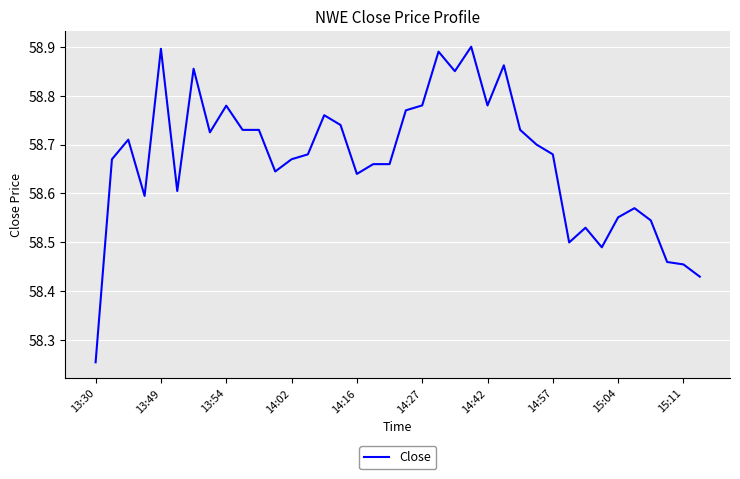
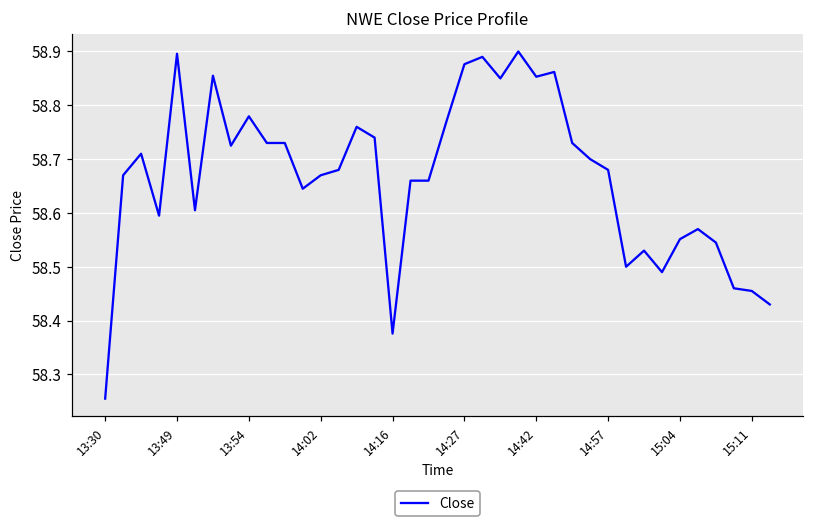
  {
    "13:30": 58.26,
    "13:49": 58.90,
    "13:54": 58.78,
    "14:02": 58.67,
-   "14:16": 58.64,
-   "14:27": 58.78,
-   "14:42": 58.78,
+   "14:16": 58.38,
+   "14:27": 58.88,
+   "14:42": 58.85,
    "14:57": 58.68,
    "15:04": 58.55,
    "15:11": 58.46
  }
